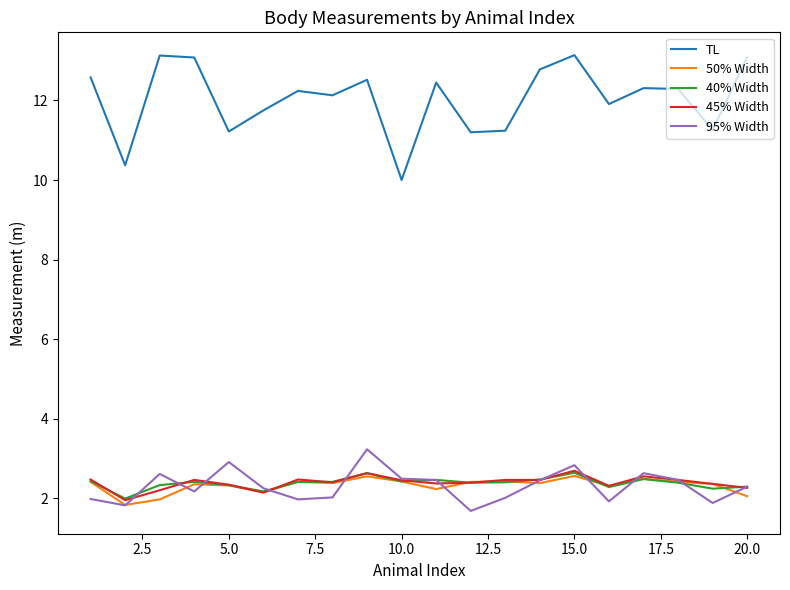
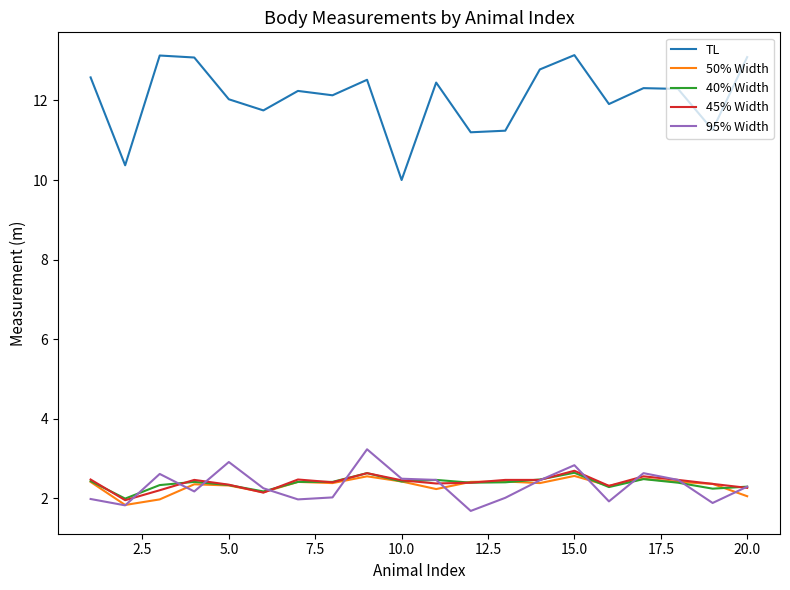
  {
    "TL": {
-     "5.0": 11.2,
+     "5.0": 12.0,
      "10.0": 10.0,
      "15.0": 13.1
    },
    "50% Width": {
      "15.0": 2.6,
      "20.0": 2.1
    },
    "95% Width": {
      "5.0": 2.9,
      "15.0": 2.8
    }
  }
